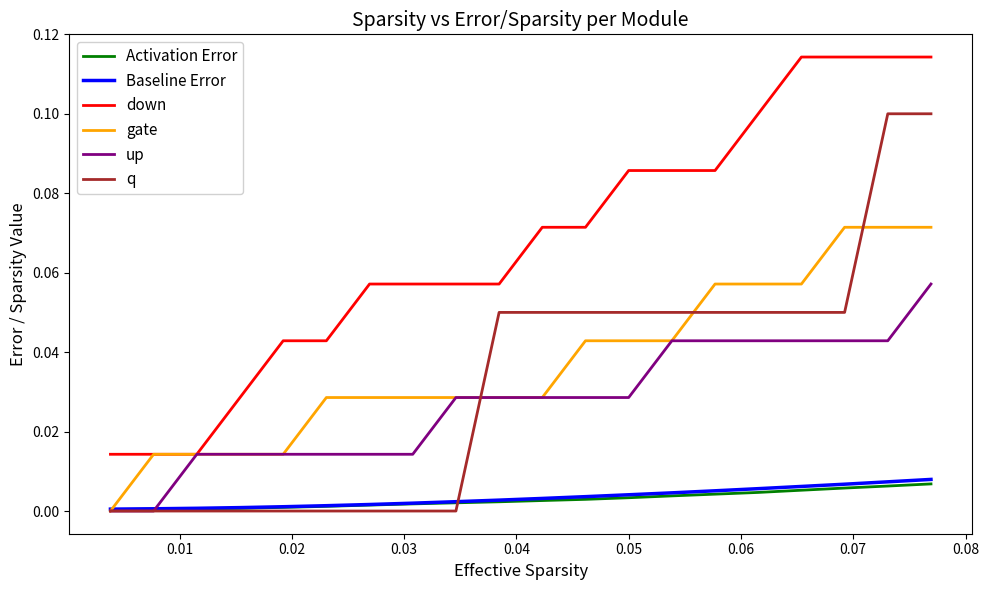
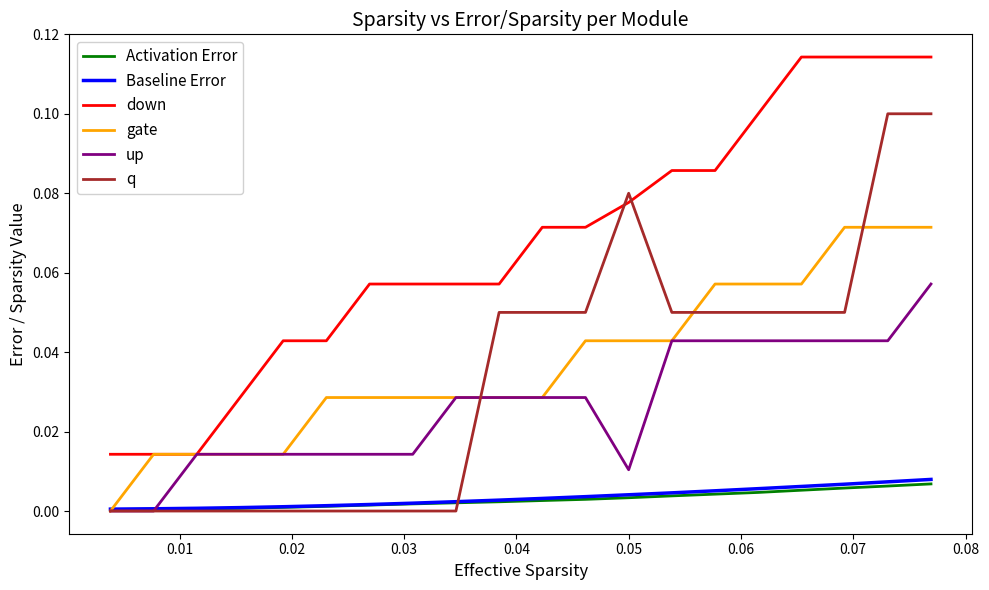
  {
    "Activation Error": {
      "0.05": 0.003
    },
    "Baseline Error": {
      "0.05": 0.004
    },
    "down": {
-     "0.05": 0.086
+     "0.05": 0.078
    },
    "gate": {
      "0.05": 0.043
    },
    "up": {
-     "0.05": 0.029
+     "0.05": 0.010
    },
    "q": {
-     "0.05": 0.05
+     "0.05": 0.08
    }
  }
